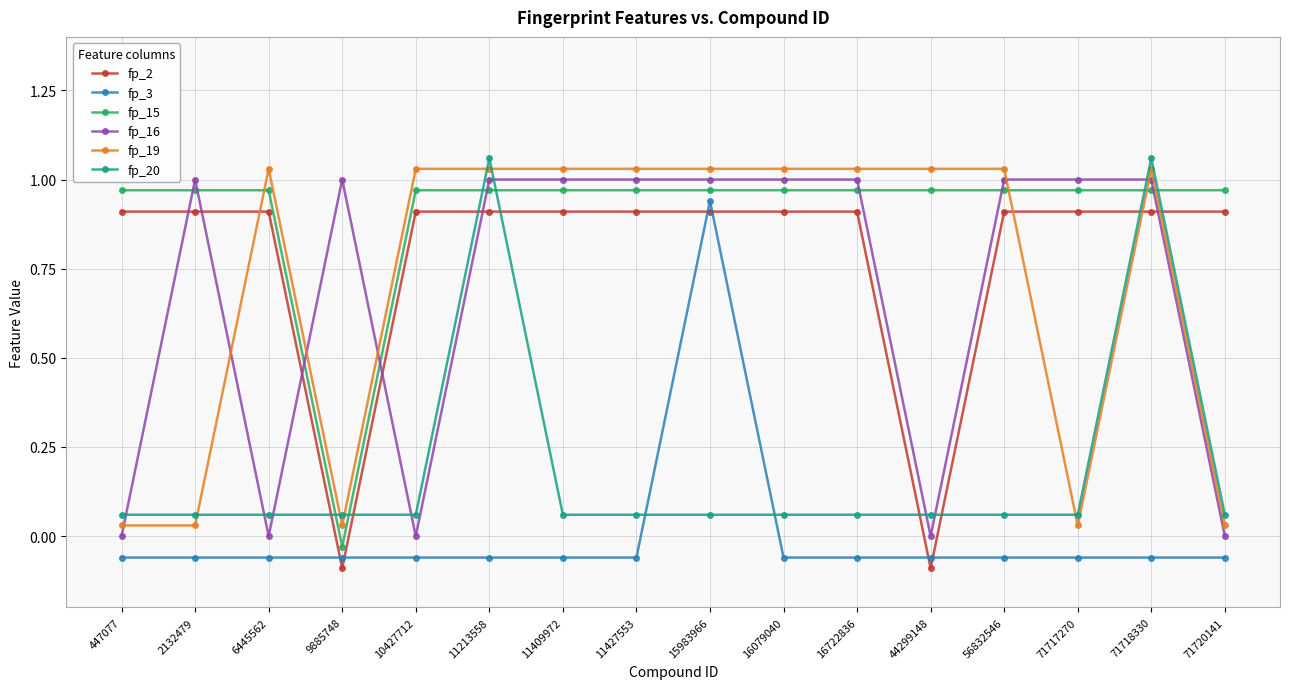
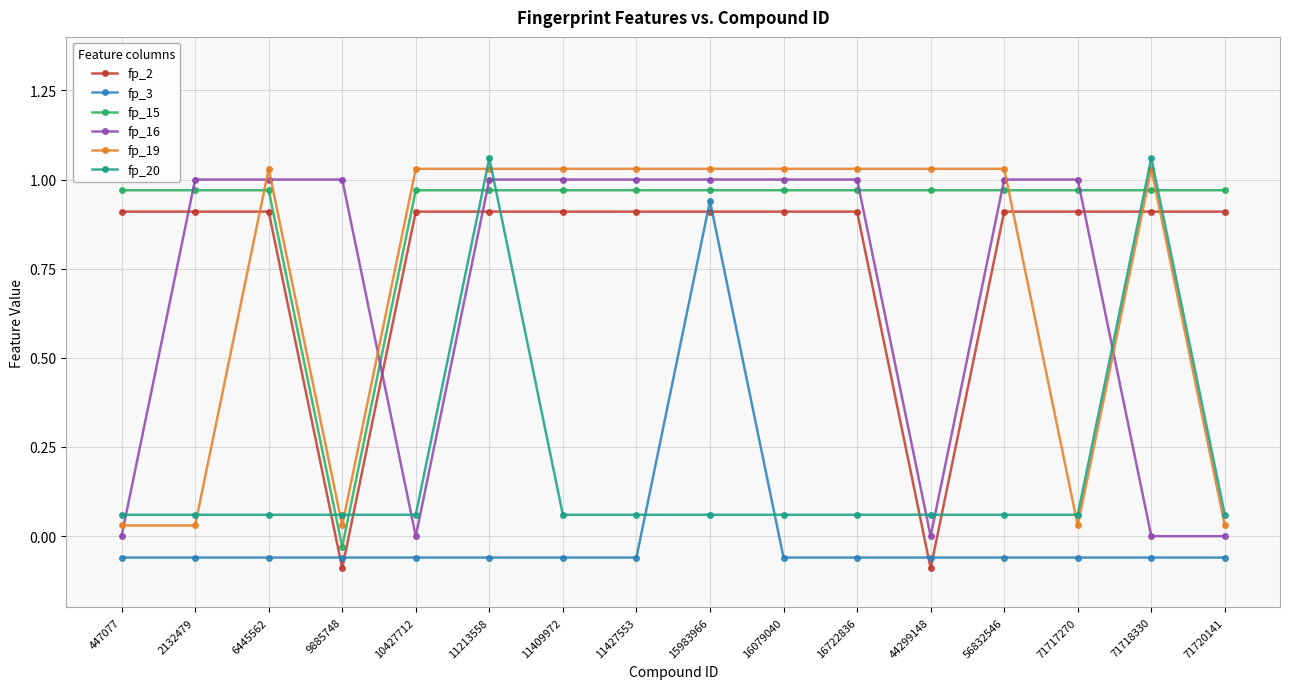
  {
    "fp_2": {
      "447077": 0.91,
      "2132479": 0.91,
      "6445562": 0.91,
      "9885748": -0.09,
      "10427712": 0.91,
      "11213558": 0.91,
      "11409972": 0.91,
      "11427553": 0.91,
      "15983966": 0.91,
      "16079040": 0.91,
      "16722836": 0.91,
      "44299148": -0.09,
      "56832546": 0.91,
      "71717270": 0.91,
      "71718330": 0.91,
      "71720141": 0.91
    },
    "fp_3": {
      "447077": -0.06,
      "2132479": -0.06,
      "6445562": -0.06,
      "9885748": -0.06,
      "10427712": -0.06,
      "11213558": -0.06,
      "11409972": -0.06,
      "11427553": -0.06,
      "15983966": 0.94,
      "16079040": -0.06,
      "16722836": -0.06,
      "44299148": -0.06,
      "56832546": -0.06,
      "71717270": -0.06,
      "71718330": -0.06,
      "71720141": -0.06
    },
    "fp_16": {
      "447077": 0,
      "2132479": 1,
-     "6445562": 0,
+     "6445562": 1,
      "9885748": 1,
      "10427712": 0,
      "11213558": 1,
      "11409972": 1,
      "11427553": 1,
      "15983966": 1,
      "16079040": 1,
      "16722836": 1,
      "44299148": 0,
      "56832546": 1,
      "71717270": 1,
-     "71718330": 1,
+     "71718330": 0,
      "71720141": 0
    },
    "fp_19": {
      "447077": 0.03,
      "2132479": 0.03,
      "6445562": 1.03,
      "9885748": 0.03,
      "10427712": 1.03,
      "11213558": 1.03,
      "11409972": 1.03,
      "11427553": 1.03,
      "15983966": 1.03,
      "16079040": 1.03,
      "16722836": 1.03,
      "44299148": 1.03,
      "56832546": 1.03,
      "71717270": 0.03,
      "71718330": 1.03,
      "71720141": 0.03
    }
  }
